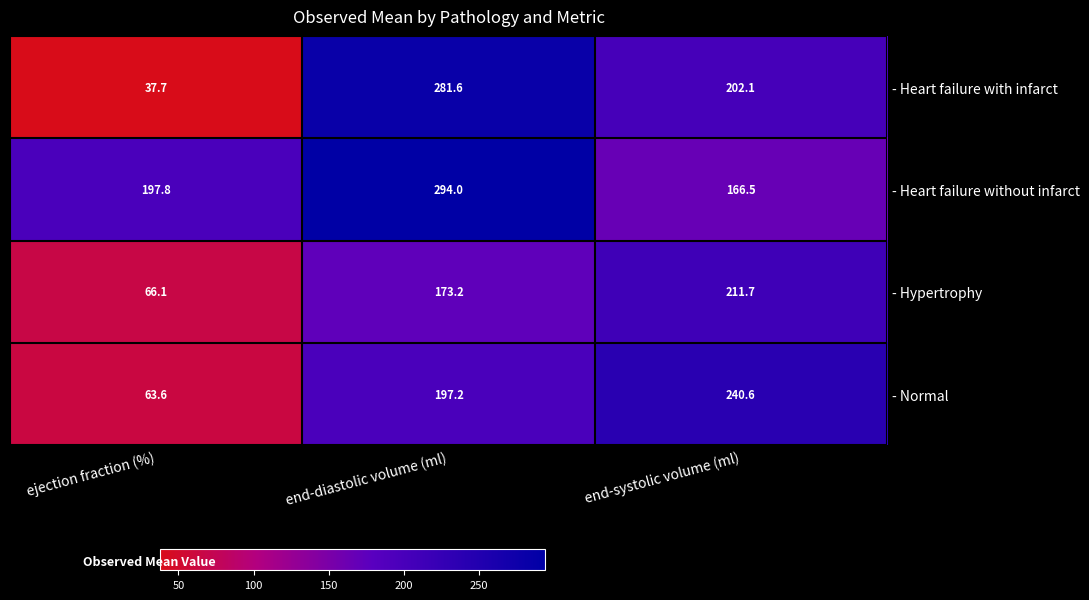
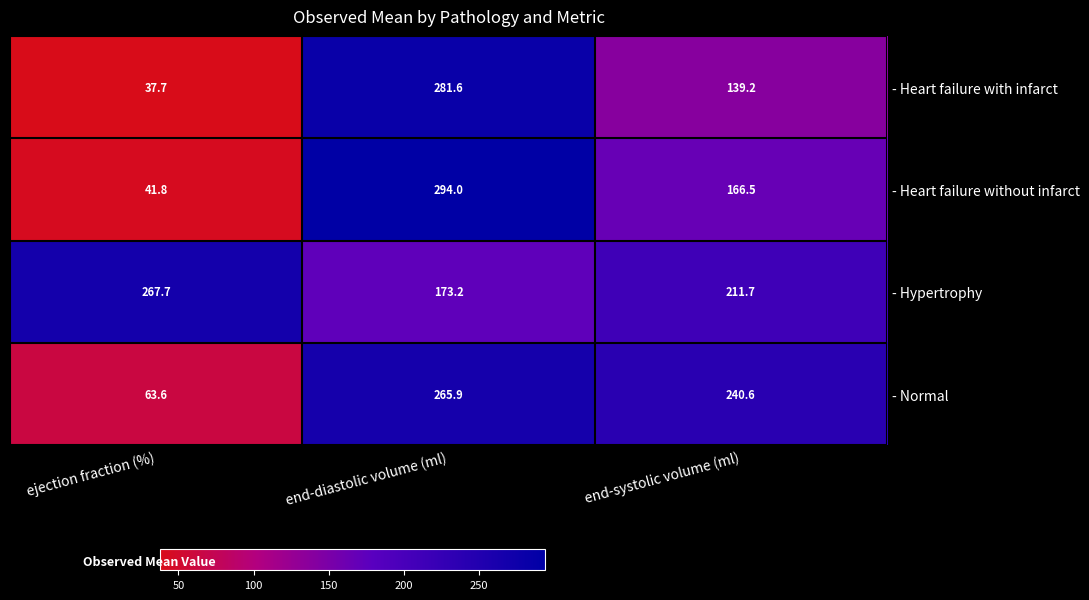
  {
    "- Heart failure with infarct": {
      "ejection fraction (%)": 37.7,
      "end-diastolic volume (ml)": 281.6,
-     "end-systolic volume (ml)": 202.1
+     "end-systolic volume (ml)": 139.2
    },
    "- Heart failure without infarct": {
-     "ejection fraction (%)": 197.8,
+     "ejection fraction (%)": 41.8,
      "end-diastolic volume (ml)": 294.0,
      "end-systolic volume (ml)": 166.5
    },
    "- Hypertrophy": {
-     "ejection fraction (%)": 66.1,
+     "ejection fraction (%)": 267.7,
      "end-diastolic volume (ml)": 173.2,
      "end-systolic volume (ml)": 211.7
    },
    "- Normal": {
      "ejection fraction (%)": 63.6,
-     "end-diastolic volume (ml)": 197.2,
+     "end-diastolic volume (ml)": 265.9,
      "end-systolic volume (ml)": 240.6
    }
  }
